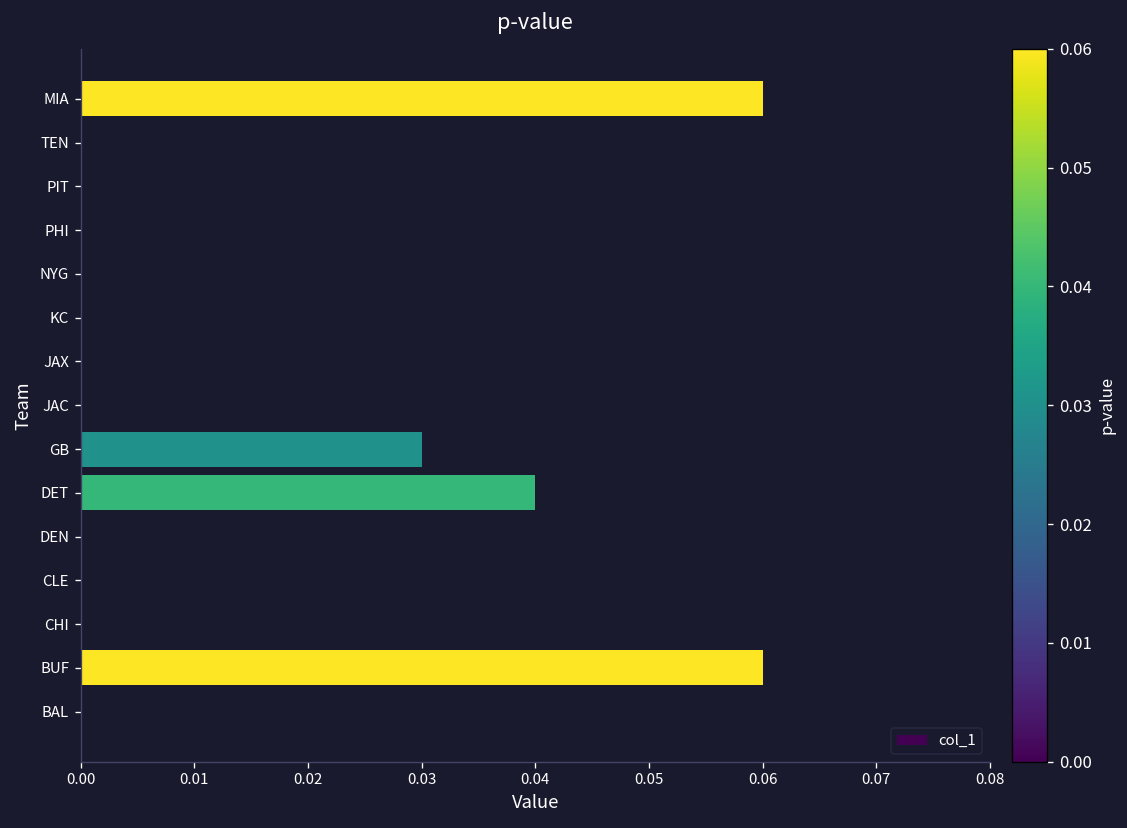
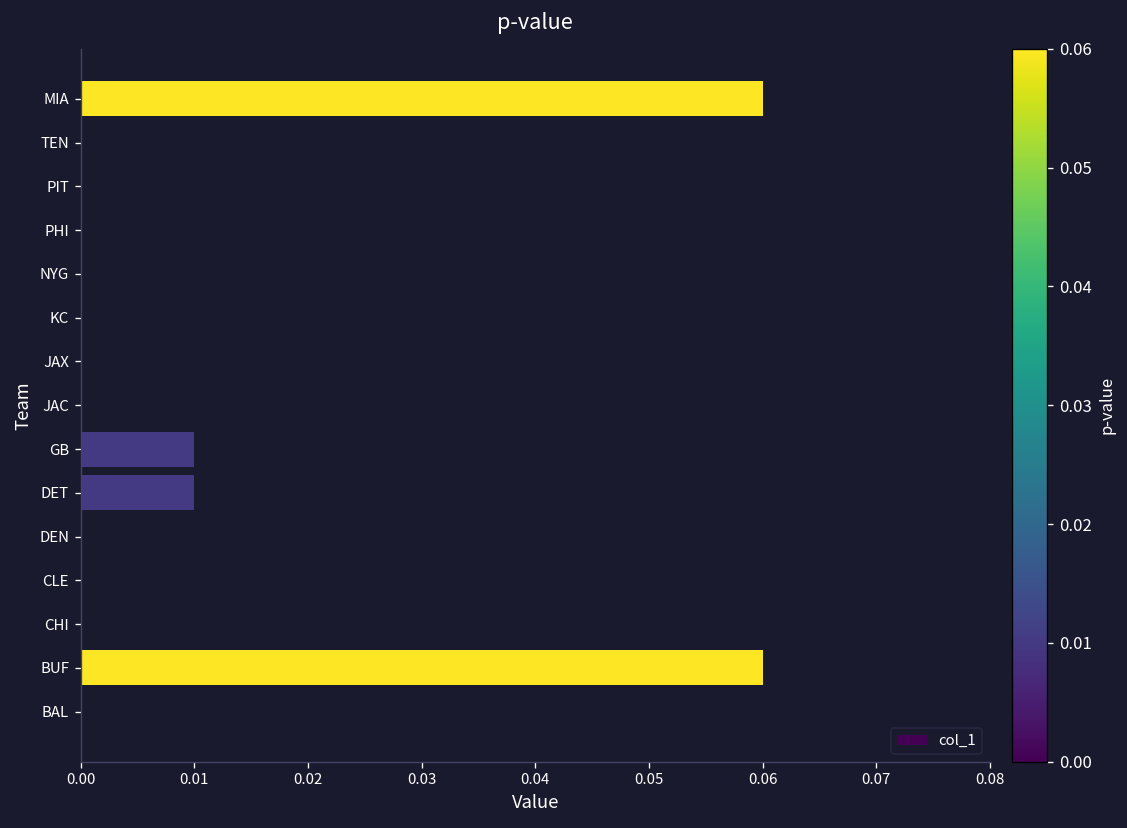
  {
    "MIA": 0.06,
    "TEN": 0.00,
    "PIT": 0.00,
    "PHI": 0.00,
    "NYG": 0.00,
    "KC": 0.00,
    "JAX": 0.00,
    "JAC": 0.00,
-   "GB": 0.03,
-   "DET": 0.04,
+   "GB": 0.01,
+   "DET": 0.01,
    "DEN": 0.00,
    "CLE": 0.00,
    "CHI": 0.00,
    "BUF": 0.06,
    "BAL": 0.00
  }
